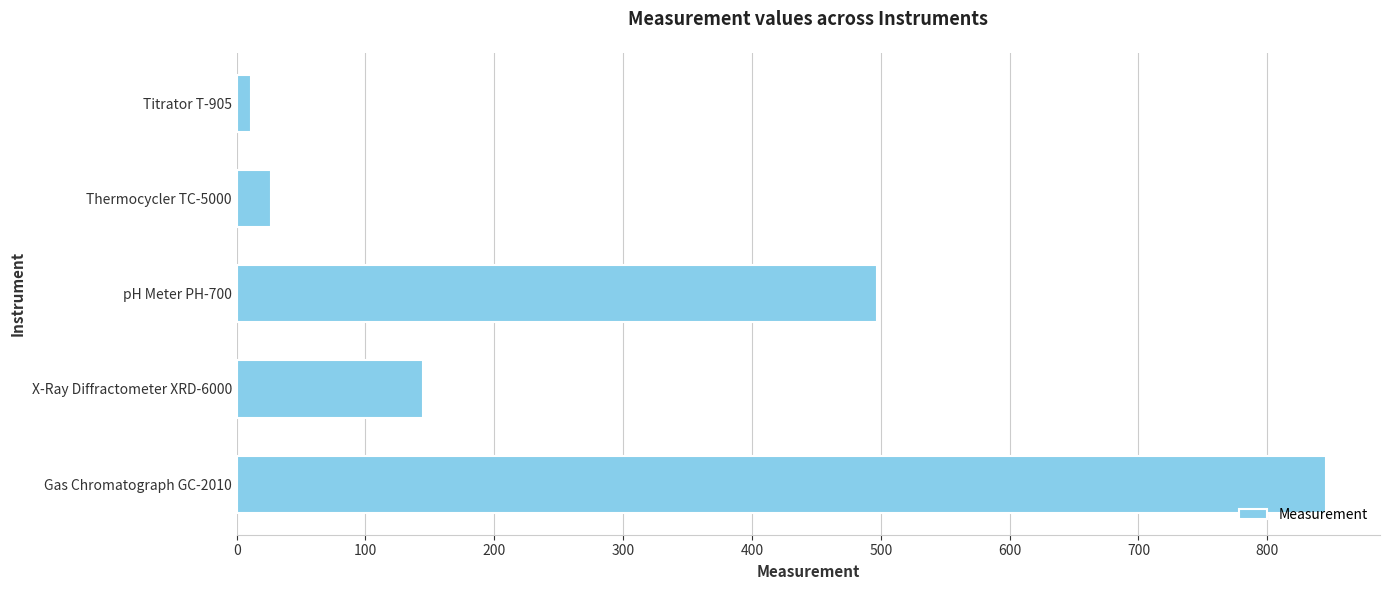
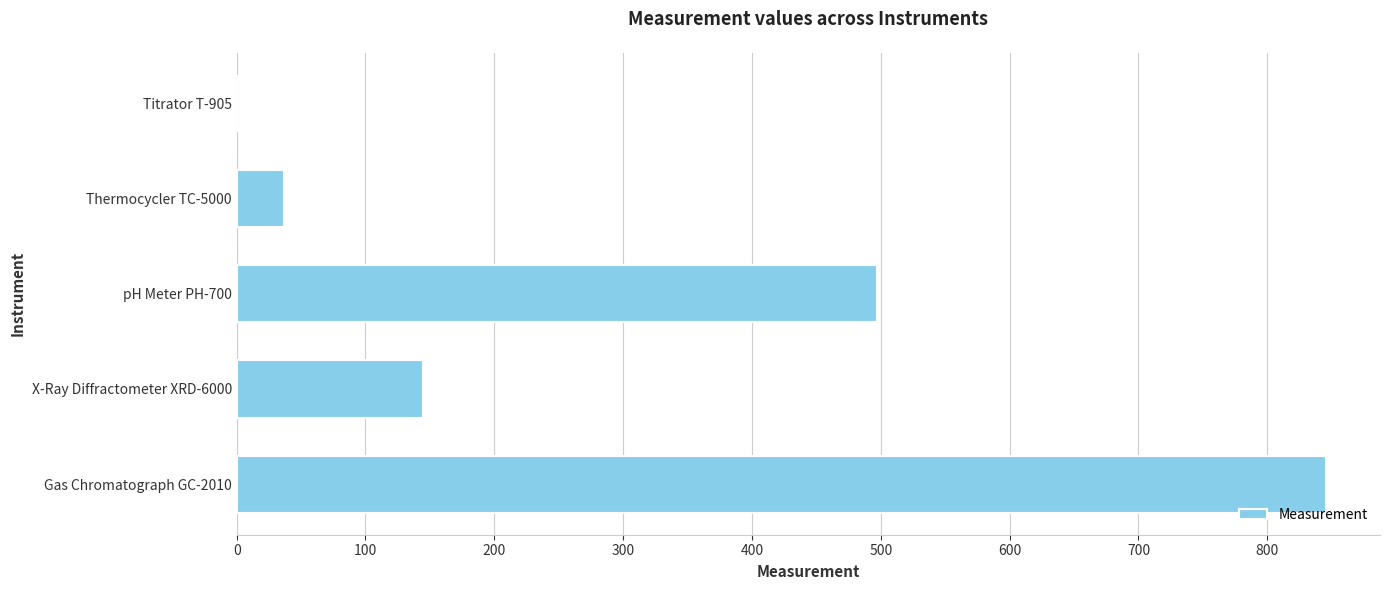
  {
-   "Titrator T-905": 11,
-   "Thermocycler TC-5000": 26,
+   "Titrator T-905": 0,
+   "Thermocycler TC-5000": 37,
    "pH Meter PH-700": 497,
    "X-Ray Diffractometer XRD-6000": 145,
    "Gas Chromatograph GC-2010": 845
  }
